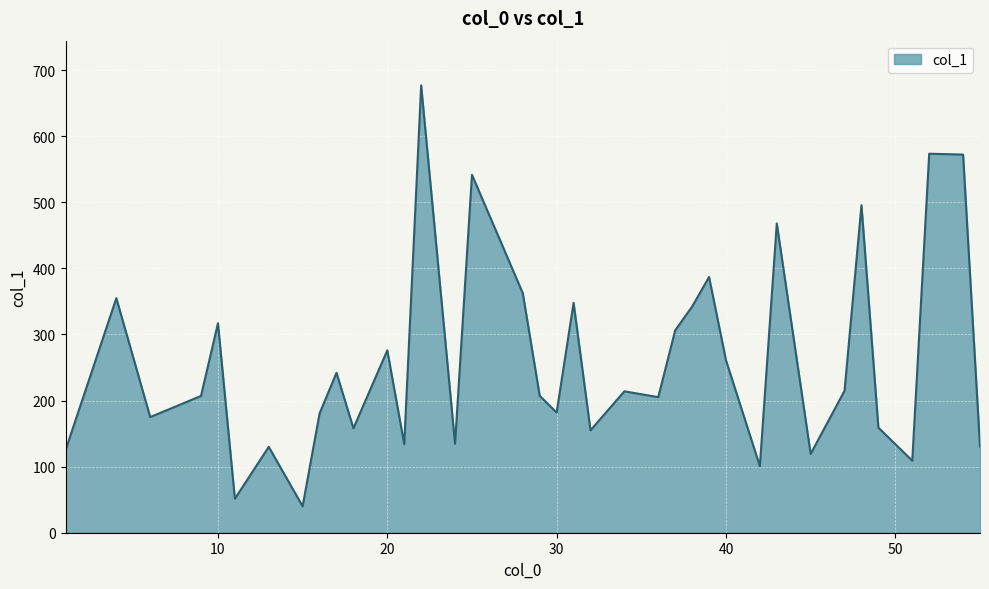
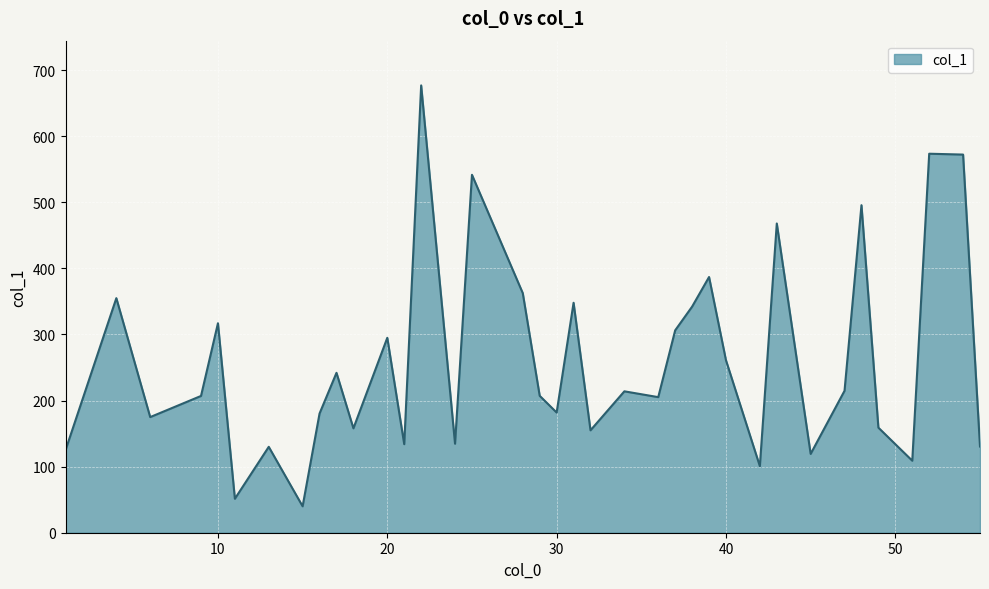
  {
    "10": 320,
-   "20": 280,
+   "20": 300,
    "30": 180,
    "40": 260
  }
